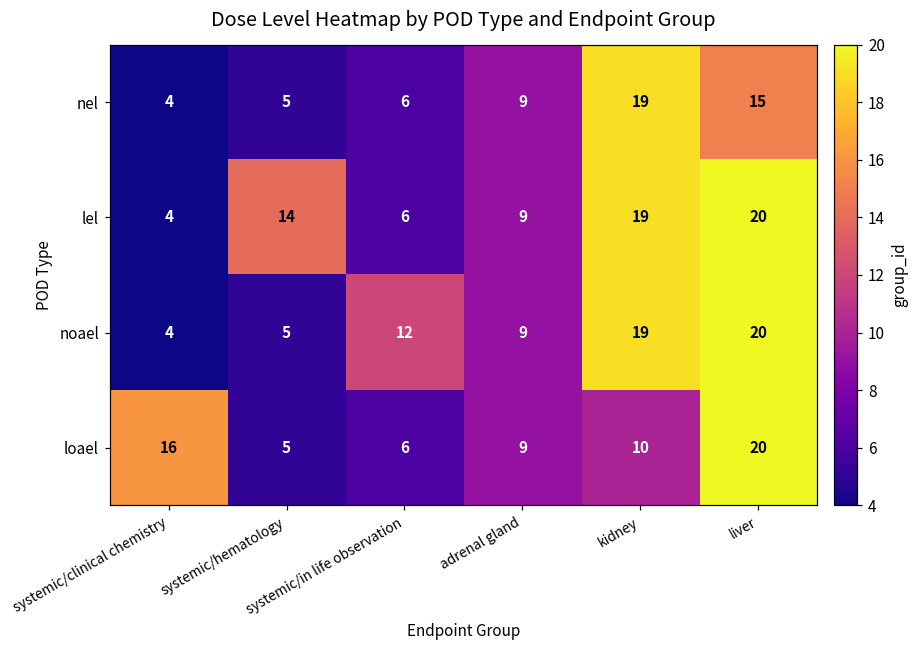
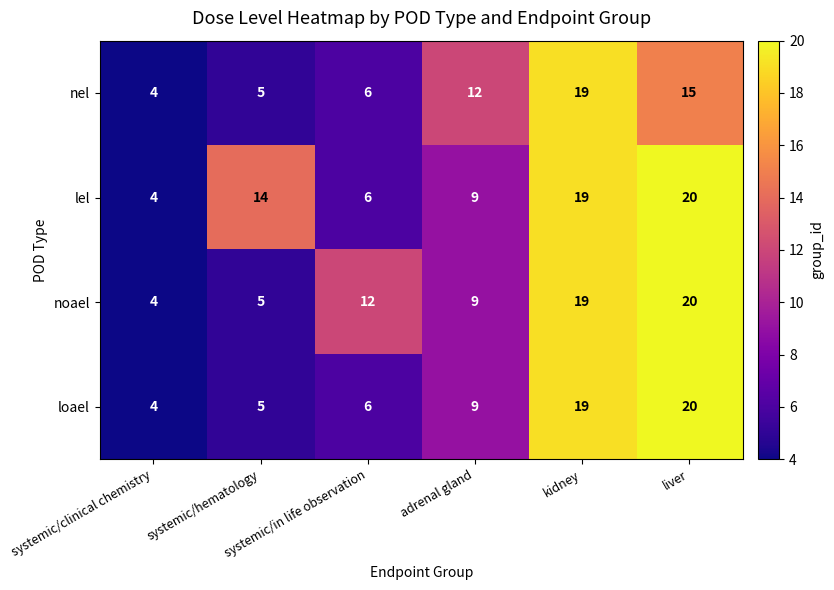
  {
    "nel": {
      "systemic/clinical chemistry": 4,
      "systemic/hematology": 5,
      "systemic/in life observation": 6,
-     "adrenal gland": 9,
+     "adrenal gland": 12,
      "kidney": 19,
      "liver": 15
    },
    "lel": {
      "systemic/clinical chemistry": 4,
      "systemic/hematology": 14,
      "systemic/in life observation": 6,
      "adrenal gland": 9,
      "kidney": 19,
      "liver": 20
    },
    "noael": {
      "systemic/clinical chemistry": 4,
      "systemic/hematology": 5,
      "systemic/in life observation": 12,
      "adrenal gland": 9,
      "kidney": 19,
      "liver": 20
    },
    "loael": {
-     "systemic/clinical chemistry": 16,
+     "systemic/clinical chemistry": 4,
      "systemic/hematology": 5,
      "systemic/in life observation": 6,
      "adrenal gland": 9,
-     "kidney": 10,
+     "kidney": 19,
      "liver": 20
    }
  }
